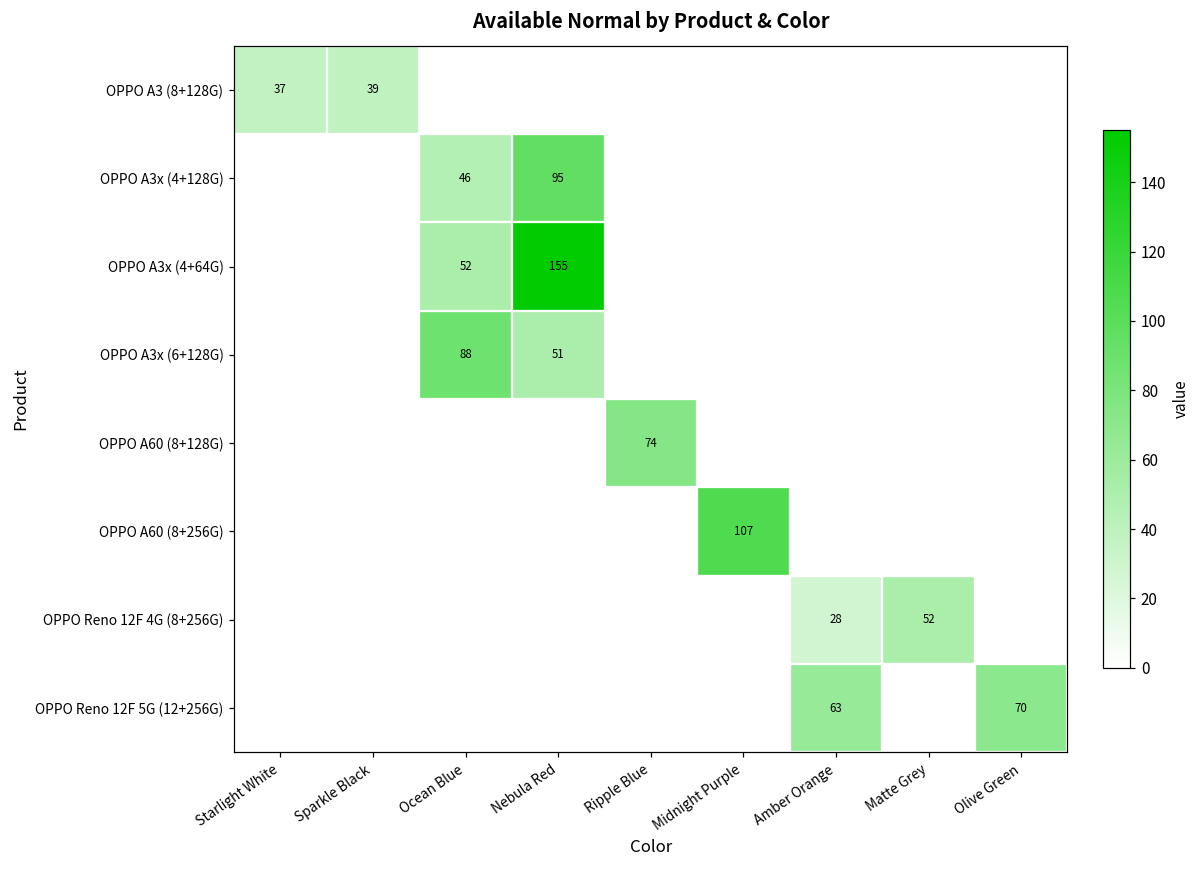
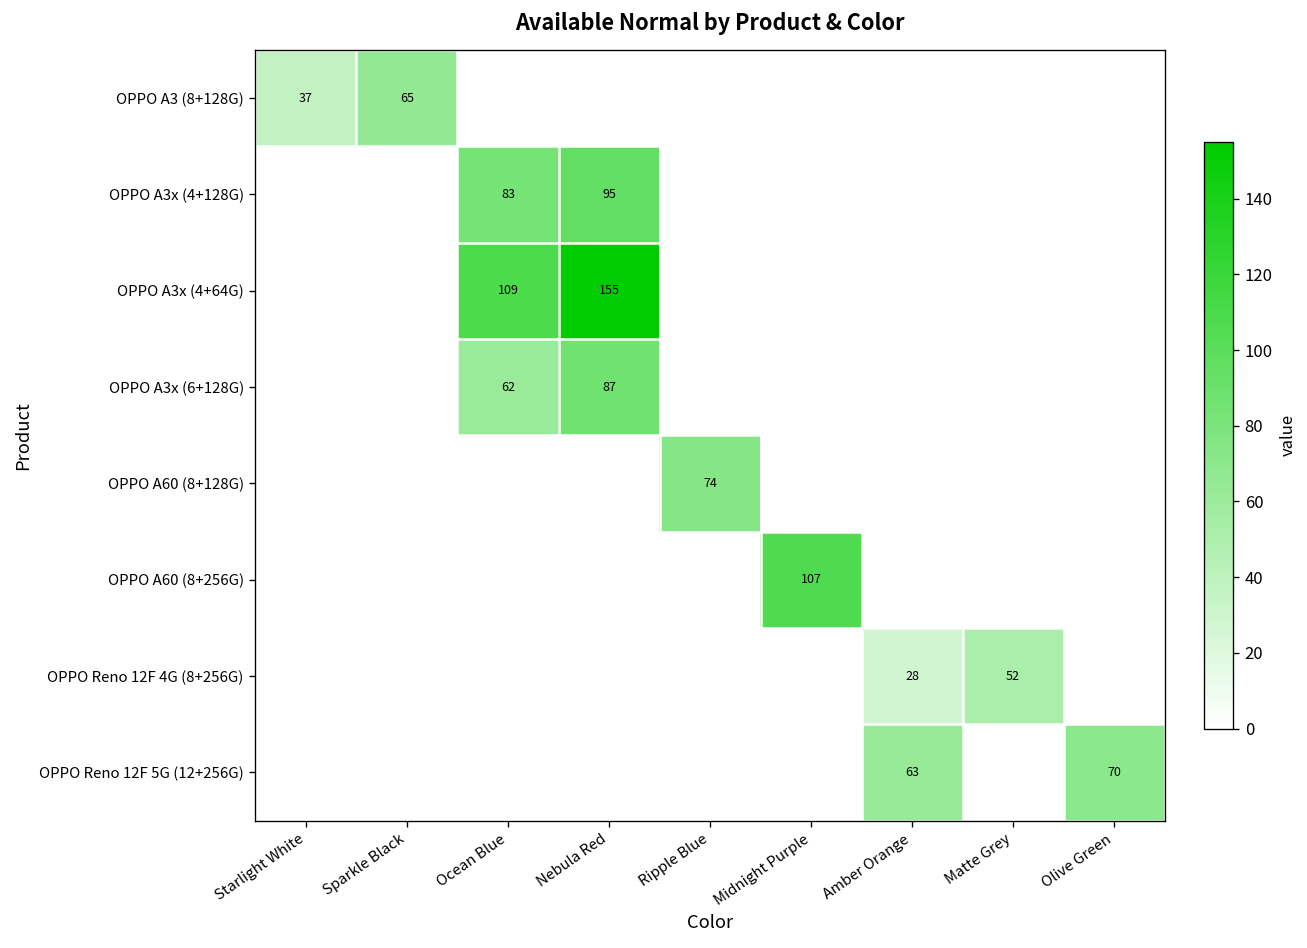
  {
    "OPPO A3 (8+128G)": {
      "Starlight White": 37,
-     "Sparkle Black": 39
+     "Sparkle Black": 65
    },
    "OPPO A3x (4+128G)": {
-     "Ocean Blue": 46,
+     "Ocean Blue": 83,
      "Nebula Red": 95
    },
    "OPPO A3x (4+64G)": {
-     "Ocean Blue": 52,
+     "Ocean Blue": 109,
      "Nebula Red": 155
    },
    "OPPO A3x (6+128G)": {
-     "Ocean Blue": 88,
-     "Nebula Red": 51
+     "Ocean Blue": 62,
+     "Nebula Red": 87
    },
    "OPPO A60 (8+128G)": {
      "Ripple Blue": 74
    },
    "OPPO A60 (8+256G)": {
      "Midnight Purple": 107
    },
    "OPPO Reno 12F 4G (8+256G)": {
      "Amber Orange": 28,
      "Matte Grey": 52
    },
    "OPPO Reno 12F 5G (12+256G)": {
      "Amber Orange": 63,
      "Olive Green": 70
    }
  }
